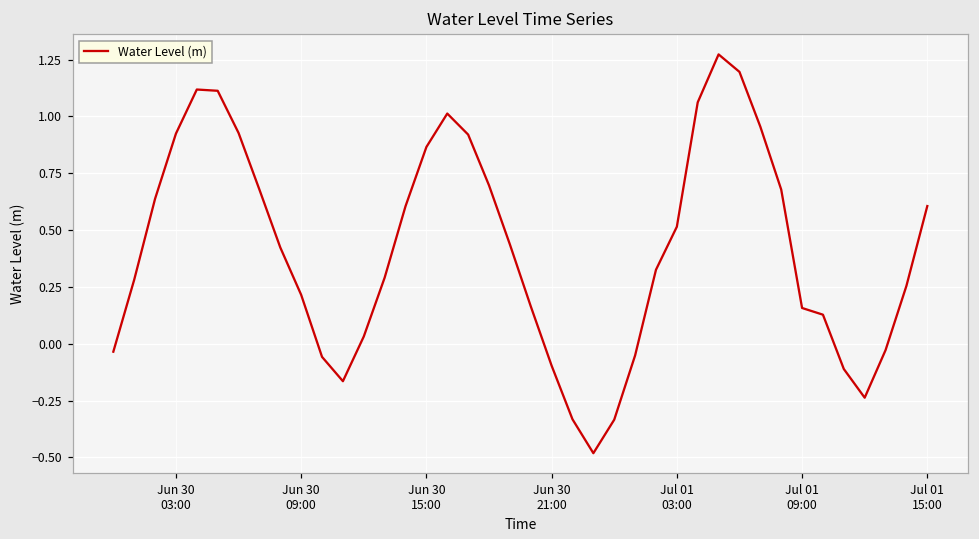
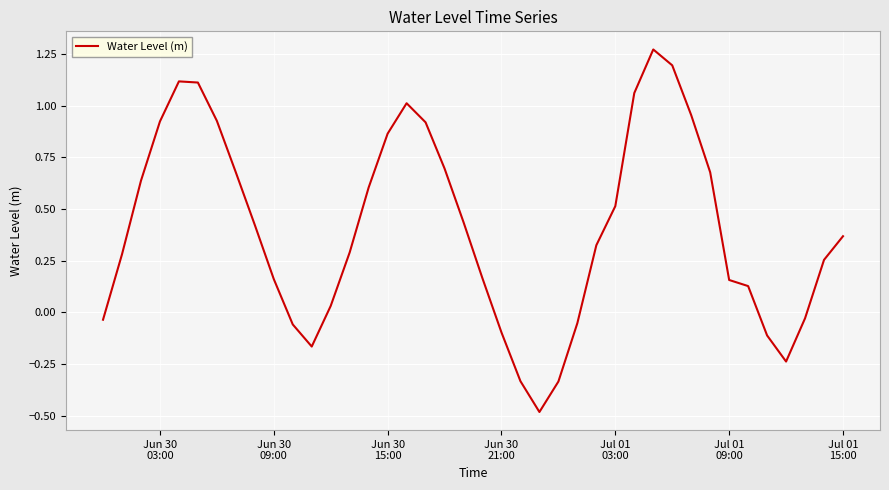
  {
    "Jun 30 03:00": 0.92,
-   "Jun 30 09:00": 0.21,
+   "Jun 30 09:00": 0.16,
    "Jun 30 15:00": 0.87,
    "Jun 30 21:00": -0.10,
    "Jul 01 03:00": 0.51,
    "Jul 01 09:00": 0.16,
-   "Jul 01 15:00": 0.61
+   "Jul 01 15:00": 0.37
  }
